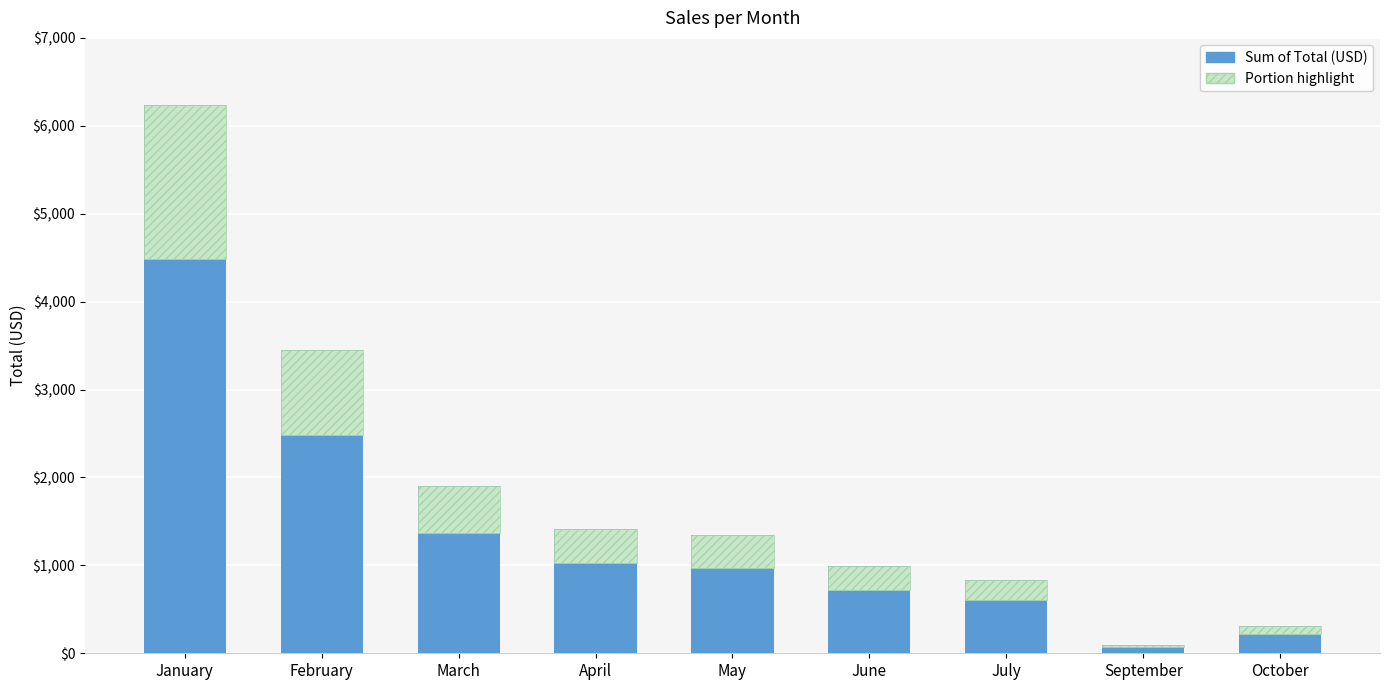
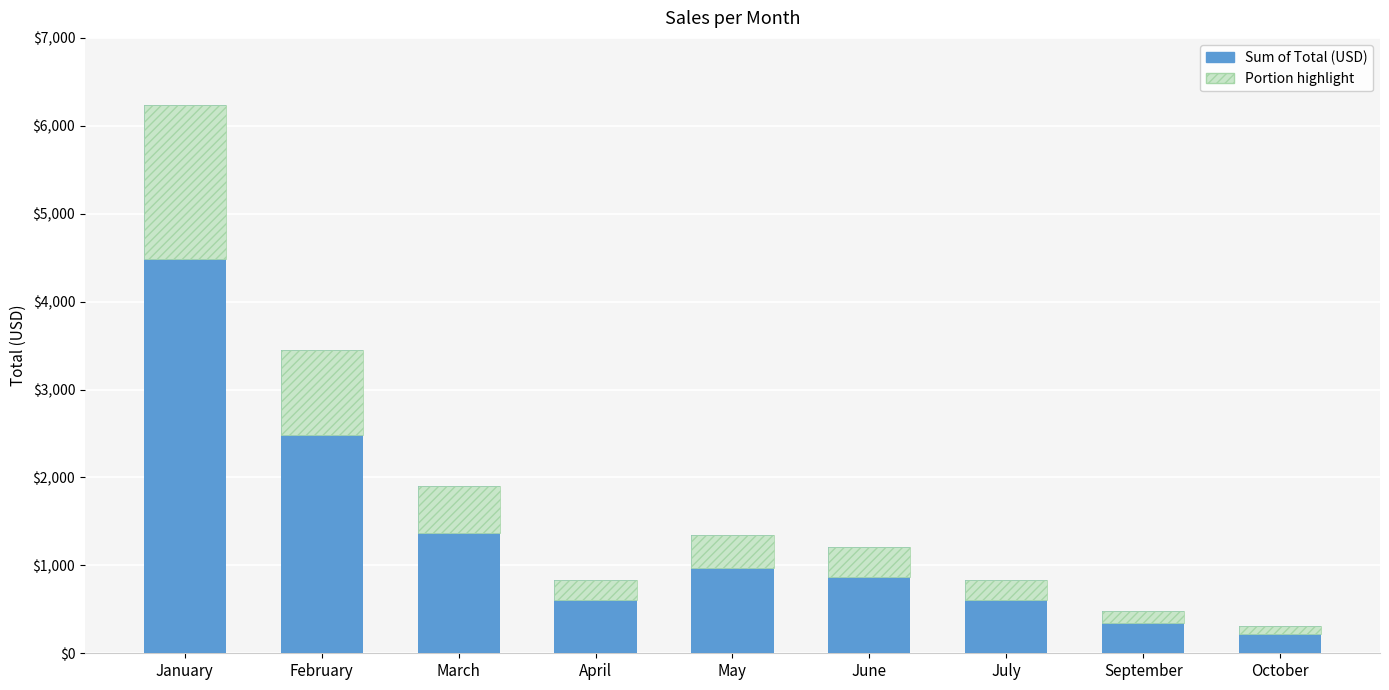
  {
    "Sum of Total (USD)": {
      "January": "$6,200",
      "February": "$3,500",
      "March": "$1,900",
-     "April": "$1,400",
+     "April": "$800",
      "May": "$1,300",
-     "June": "$1,000",
+     "June": "$1,200",
      "July": "$800",
-     "September": "$100",
+     "September": "$500",
      "October": "$300"
    }
  }
